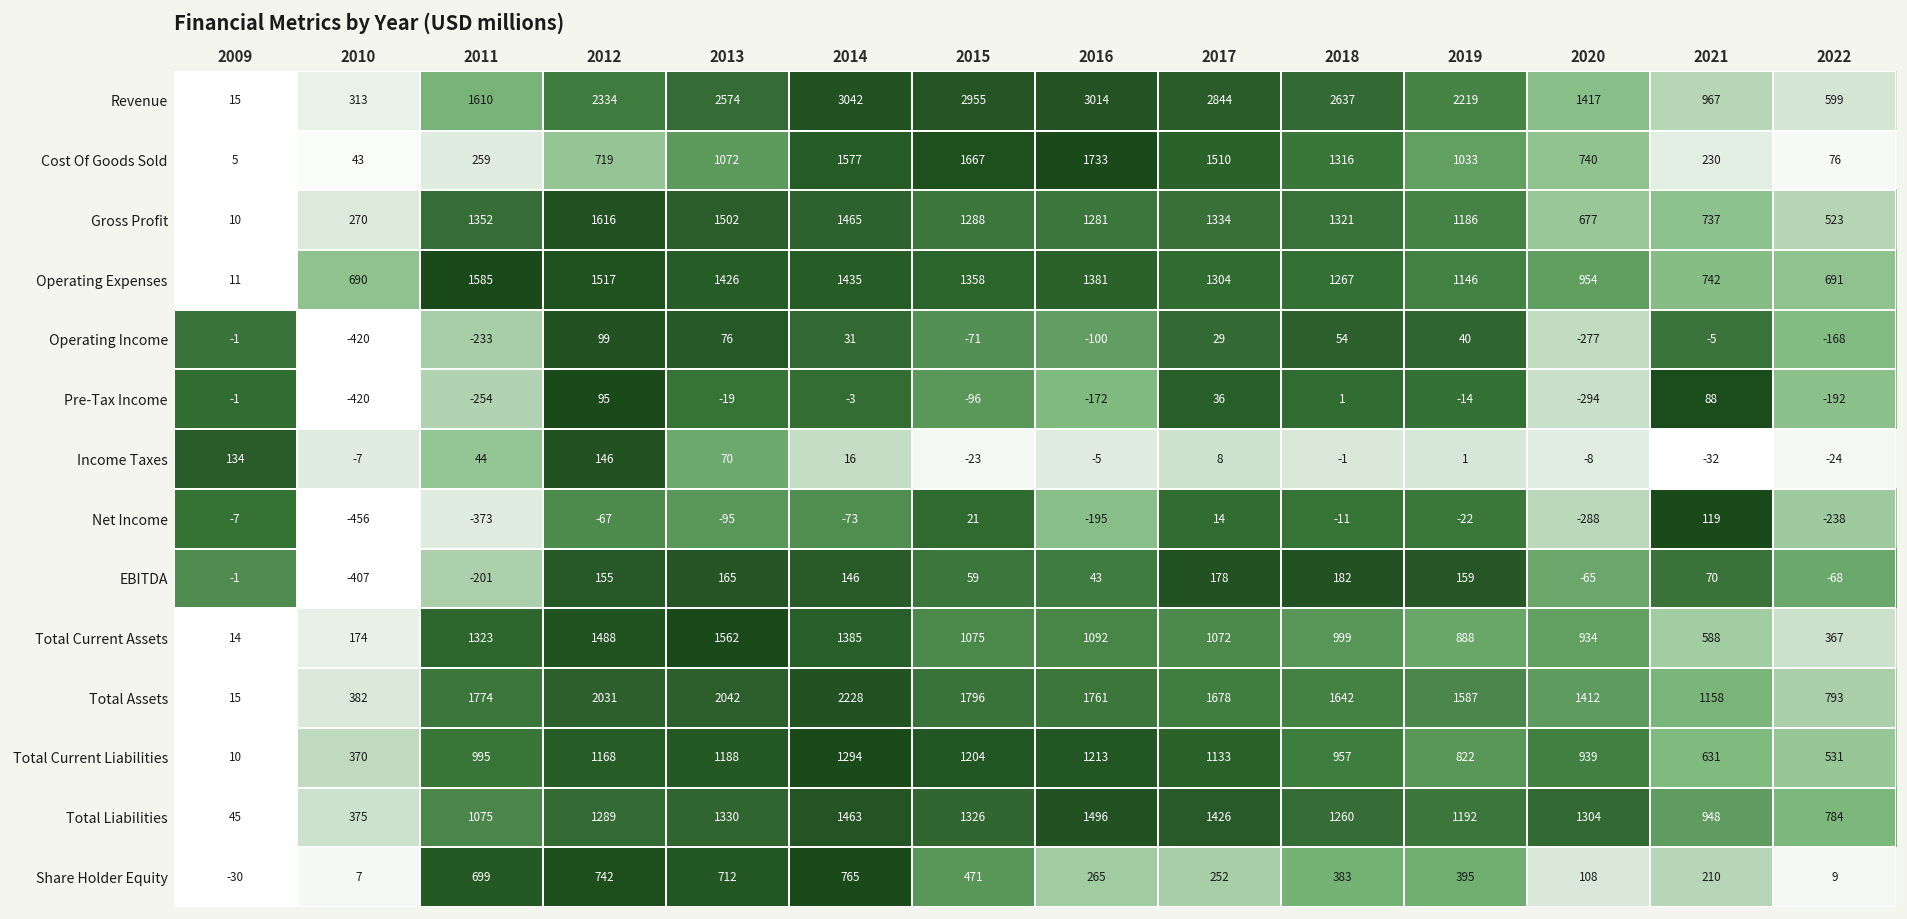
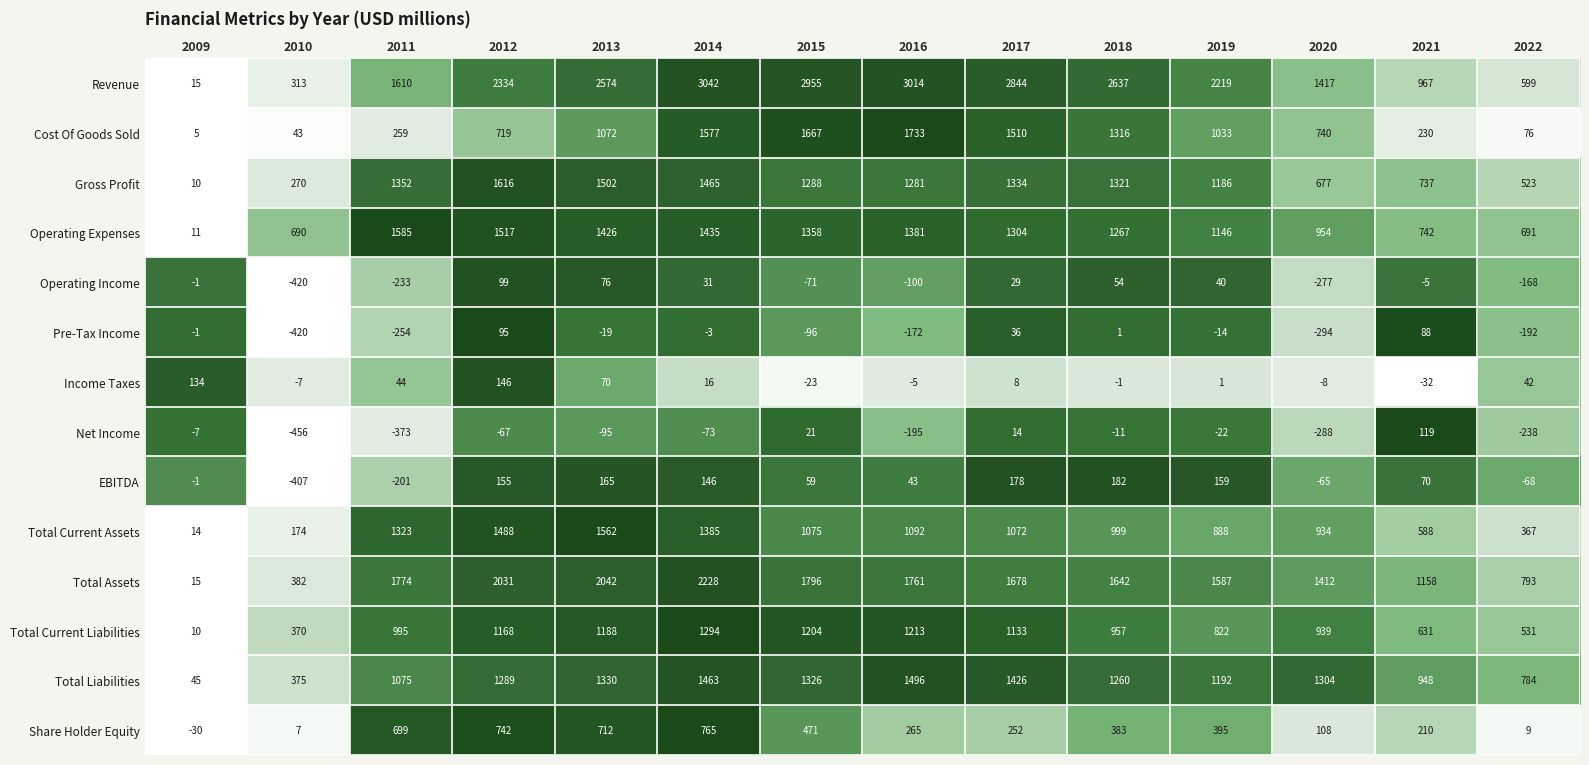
  {
    "Revenue": {
      "2009": 15,
      "2010": 313,
      "2011": 1610,
      "2012": 2334,
      "2013": 2574,
      "2014": 3042,
      "2015": 2955,
      "2016": 3014,
      "2017": 2844,
      "2018": 2637,
      "2019": 2219,
      "2020": 1417,
      "2021": 967,
      "2022": 599
    },
    "Cost Of Goods Sold": {
      "2009": 5,
      "2010": 43,
      "2011": 259,
      "2012": 719,
      "2013": 1072,
      "2014": 1577,
      "2015": 1667,
      "2016": 1733,
      "2017": 1510,
      "2018": 1316,
      "2019": 1033,
      "2020": 740,
      "2021": 230,
      "2022": 76
    },
    "Gross Profit": {
      "2009": 10,
      "2010": 270,
      "2011": 1352,
      "2012": 1616,
      "2013": 1502,
      "2014": 1465,
      "2015": 1288,
      "2016": 1281,
      "2017": 1334,
      "2018": 1321,
      "2019": 1186,
      "2020": 677,
      "2021": 737,
      "2022": 523
    },
    "Operating Expenses": {
      "2009": 11,
      "2010": 690,
      "2011": 1585,
      "2012": 1517,
      "2013": 1426,
      "2014": 1435,
      "2015": 1358,
      "2016": 1381,
      "2017": 1304,
      "2018": 1267,
      "2019": 1146,
      "2020": 954,
      "2021": 742,
      "2022": 691
    },
    "Operating Income": {
      "2009": -1,
      "2010": -420,
      "2011": -233,
      "2012": 99,
      "2013": 76,
      "2014": 31,
      "2015": -71,
      "2016": -100,
      "2017": 29,
      "2018": 54,
      "2019": 40,
      "2020": -277,
      "2021": -5,
      "2022": -168
    },
    "Pre-Tax Income": {
      "2009": -1,
      "2010": -420,
      "2011": -254,
      "2012": 95,
      "2013": -19,
      "2014": -3,
      "2015": -96,
      "2016": -172,
      "2017": 36,
      "2018": 1,
      "2019": -14,
      "2020": -294,
      "2021": 88,
      "2022": -192
    },
    "Income Taxes": {
      "2009": 134,
      "2010": -7,
      "2011": 44,
      "2012": 146,
      "2013": 70,
      "2014": 16,
      "2015": -23,
      "2016": -5,
      "2017": 8,
      "2018": -1,
      "2019": 1,
      "2020": -8,
      "2021": -32,
-     "2022": -24
+     "2022": 42
    },
    "Net Income": {
      "2009": -7,
      "2010": -456,
      "2011": -373,
      "2012": -67,
      "2013": -95,
      "2014": -73,
      "2015": 21,
      "2016": -195,
      "2017": 14,
      "2018": -11,
      "2019": -22,
      "2020": -288,
      "2021": 119,
      "2022": -238
    },
    "EBITDA": {
      "2009": -1,
      "2010": -407,
      "2011": -201,
      "2012": 155,
      "2013": 165,
      "2014": 146,
      "2015": 59,
      "2016": 43,
      "2017": 178,
      "2018": 182,
      "2019": 159,
      "2020": -65,
      "2021": 70,
      "2022": -68
    },
    "Total Current Assets": {
      "2009": 14,
      "2010": 174,
      "2011": 1323,
      "2012": 1488,
      "2013": 1562,
      "2014": 1385,
      "2015": 1075,
      "2016": 1092,
      "2017": 1072,
      "2018": 999,
      "2019": 888,
      "2020": 934,
      "2021": 588,
      "2022": 367
    },
    "Total Assets": {
      "2009": 15,
      "2010": 382,
      "2011": 1774,
      "2012": 2031,
      "2013": 2042,
      "2014": 2228,
      "2015": 1796,
      "2016": 1761,
      "2017": 1678,
      "2018": 1642,
      "2019": 1587,
      "2020": 1412,
      "2021": 1158,
      "2022": 793
    },
    "Total Current Liabilities": {
      "2009": 10,
      "2010": 370,
      "2011": 995,
      "2012": 1168,
      "2013": 1188,
      "2014": 1294,
      "2015": 1204,
      "2016": 1213,
      "2017": 1133,
      "2018": 957,
      "2019": 822,
      "2020": 939,
      "2021": 631,
      "2022": 531
    },
    "Total Liabilities": {
      "2009": 45,
      "2010": 375,
      "2011": 1075,
      "2012": 1289,
      "2013": 1330,
      "2014": 1463,
      "2015": 1326,
      "2016": 1496,
      "2017": 1426,
      "2018": 1260,
      "2019": 1192,
      "2020": 1304,
      "2021": 948,
      "2022": 784
    },
    "Share Holder Equity": {
      "2009": -30,
      "2010": 7,
      "2011": 699,
      "2012": 742,
      "2013": 712,
      "2014": 765,
      "2015": 471,
      "2016": 265,
      "2017": 252,
      "2018": 383,
      "2019": 395,
      "2020": 108,
      "2021": 210,
      "2022": 9
    }
  }
